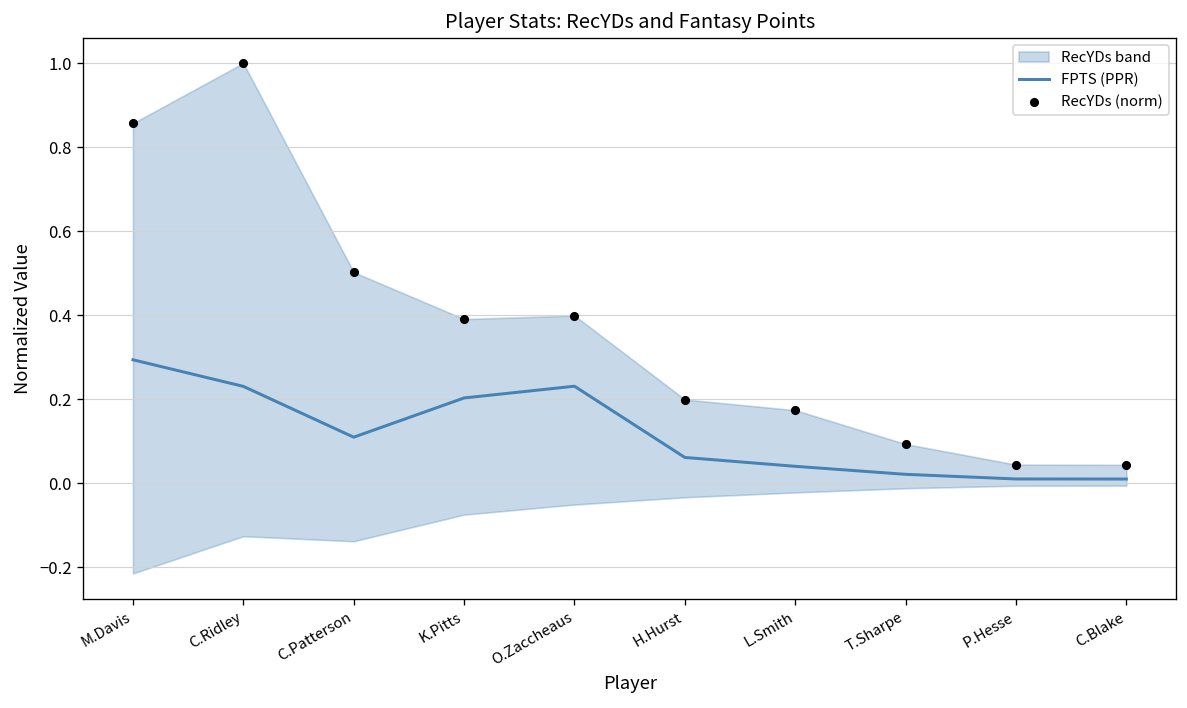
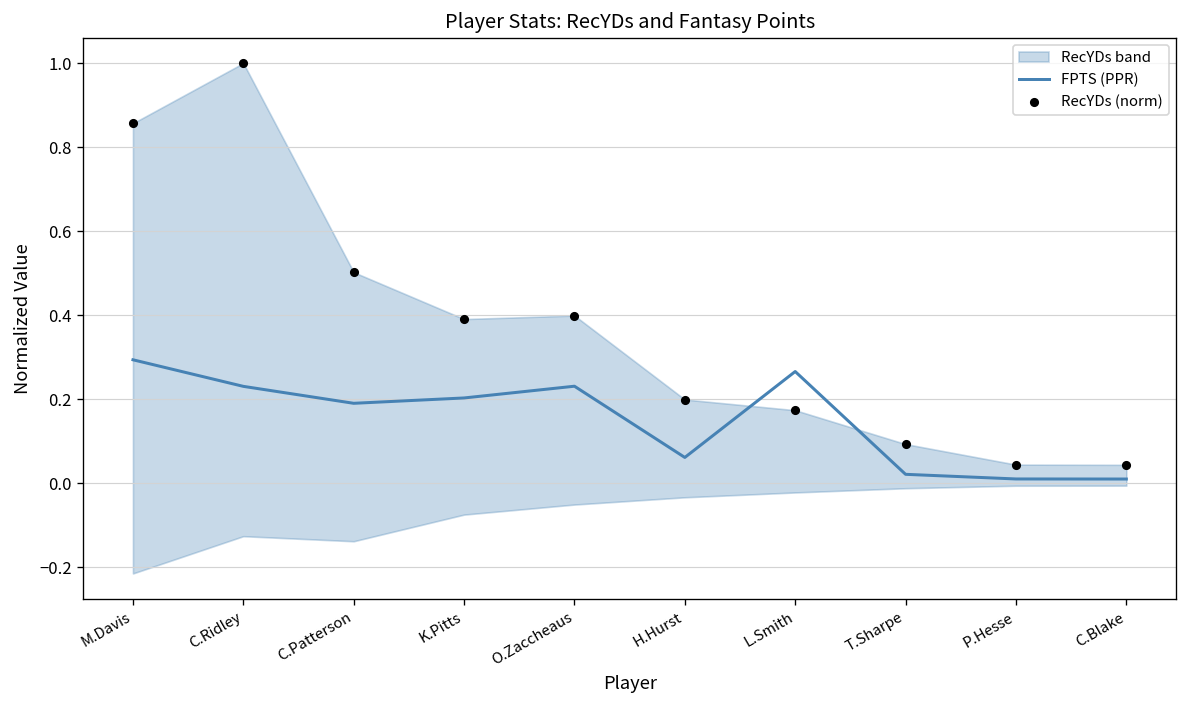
  {
    "FPTS (PPR)": {
      "M.Davis": 0.29,
      "C.Ridley": 0.23,
-     "C.Patterson": 0.11,
+     "C.Patterson": 0.19,
      "K.Pitts": 0.20,
      "O.Zaccheaus": 0.23,
      "H.Hurst": 0.06,
-     "L.Smith": 0.04,
+     "L.Smith": 0.27,
      "T.Sharpe": 0.02,
      "P.Hesse": 0.01,
      "C.Blake": 0.01
    }
  }
